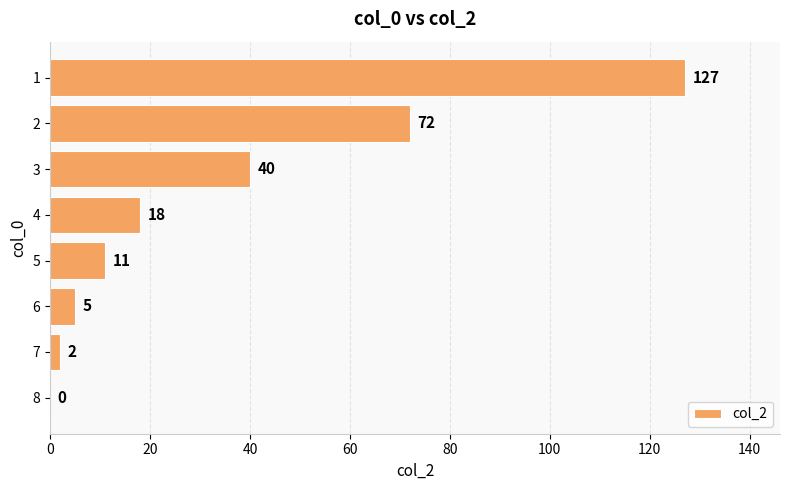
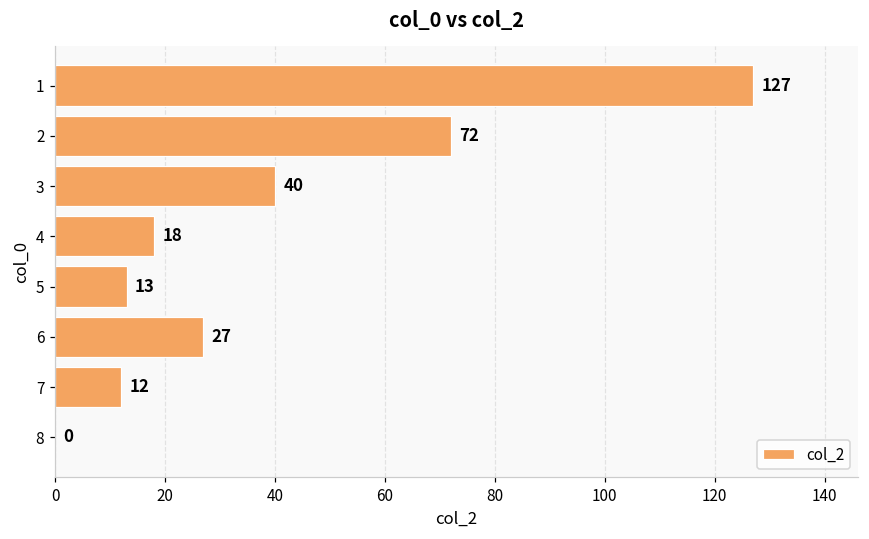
  {
    "1": 127,
    "2": 72,
    "3": 40,
    "4": 18,
-   "5": 11,
-   "6": 5,
-   "7": 2,
+   "5": 13,
+   "6": 27,
+   "7": 12,
    "8": 0
  }
